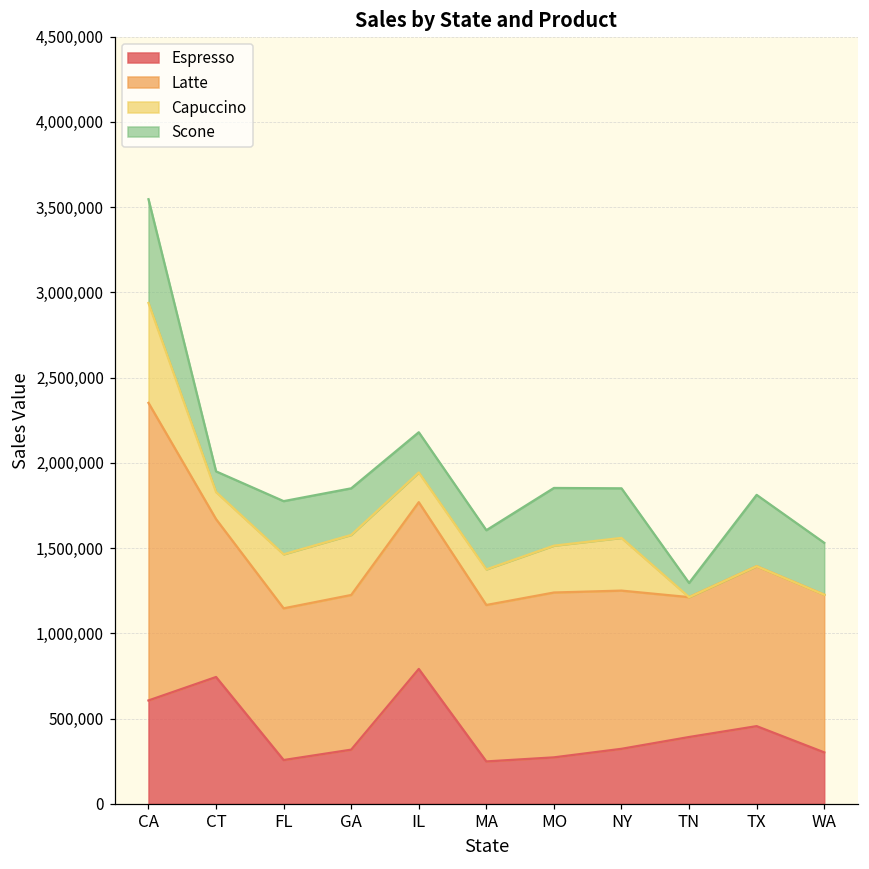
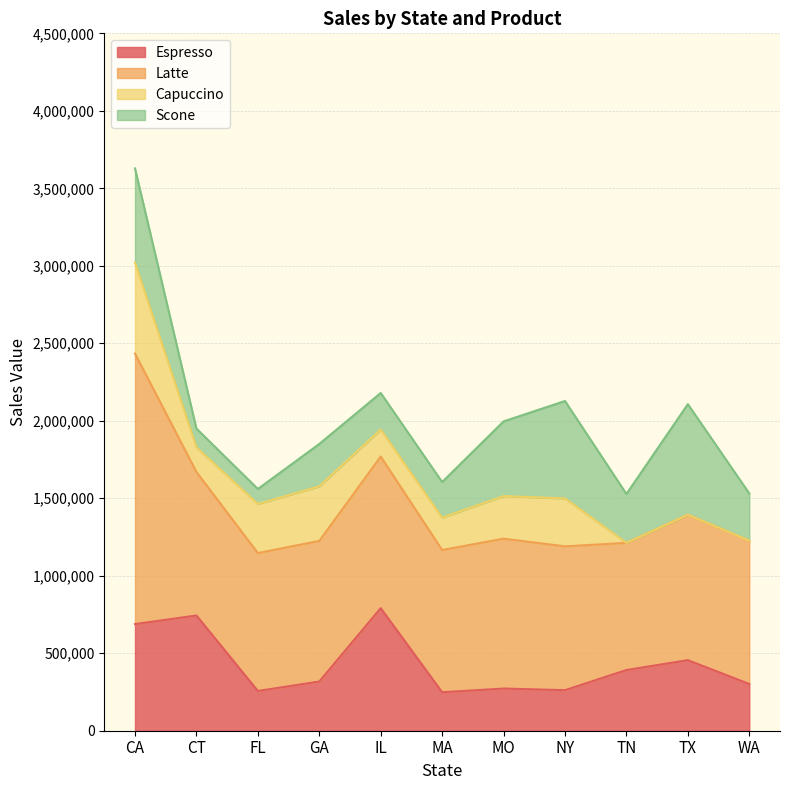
  {
    "Espresso": {
-     "CA": "610,000",
+     "CA": "690,000",
      "CT": "740,000",
      "FL": "260,000",
      "GA": "320,000",
      "IL": "790,000",
      "MA": "250,000",
      "MO": "270,000",
-     "NY": "320,000",
+     "NY": "260,000",
      "TN": "390,000",
      "TX": "460,000",
      "WA": "300,000"
    },
    "Scone": {
      "CA": "610,000",
      "CT": "120,000",
-     "FL": "310,000",
+     "FL": "100,000",
      "GA": "270,000",
      "IL": "240,000",
      "MA": "230,000",
-     "MO": "340,000",
-     "NY": "290,000",
-     "TN": "80,000",
-     "TX": "420,000",
+     "MO": "480,000",
+     "NY": "630,000",
+     "TN": "320,000",
+     "TX": "710,000",
      "WA": "300,000"
    }
  }
